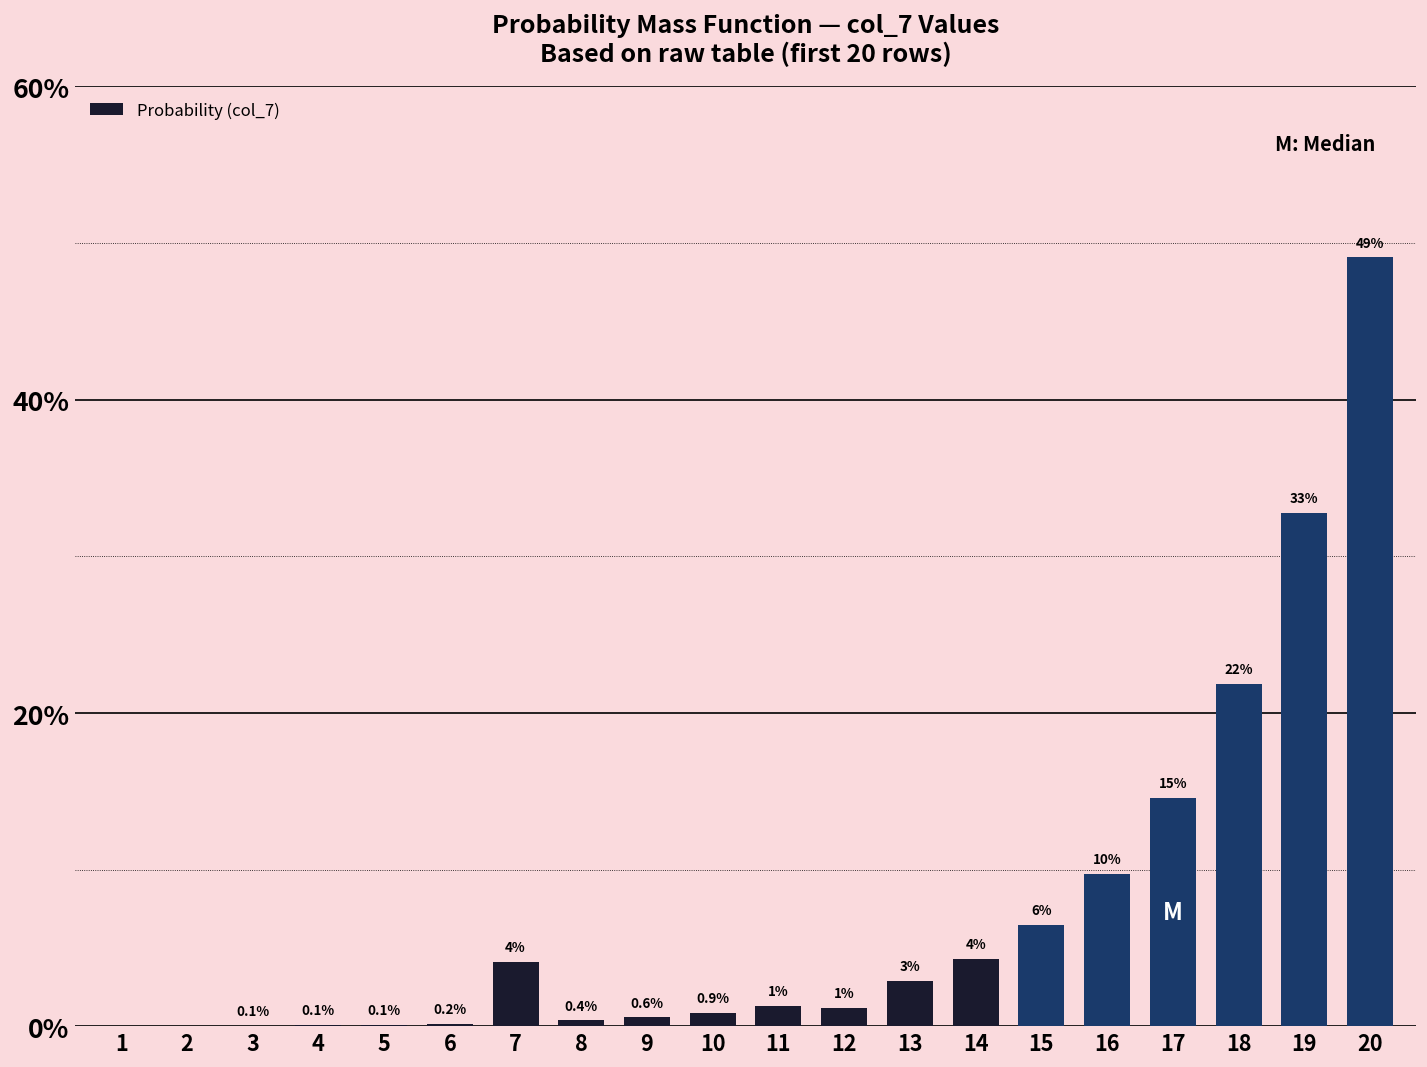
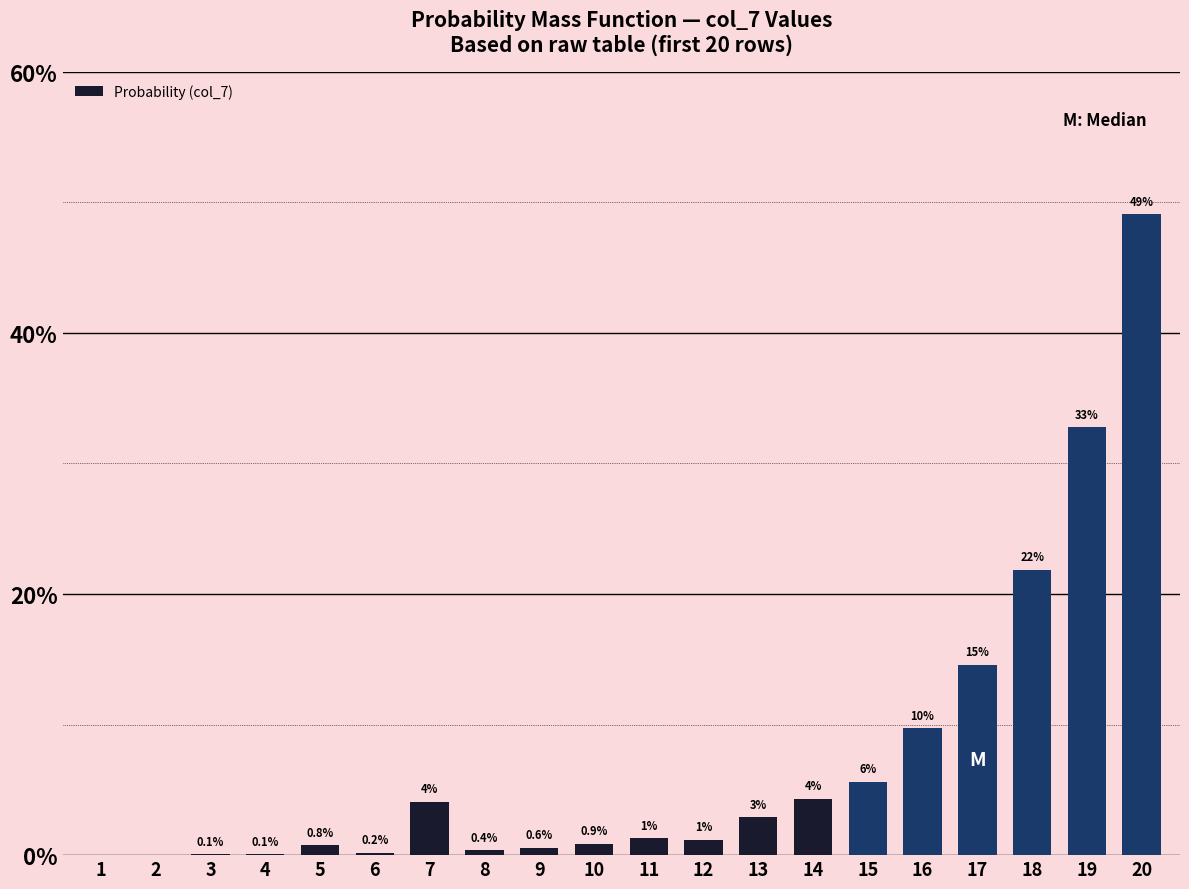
  {
    "3": "0.1%",
    "4": "0.1%",
-   "5": "0.1%",
+   "5": "0.8%",
    "6": "0.2%",
    "7": "4%",
    "8": "0.4%",
    "9": "0.6%",
    "10": "0.9%",
    "11": "1%",
    "12": "1%",
    "13": "3%",
    "14": "4%",
-   "15": "6.5%",
+   "15": "5.6%",
    "16": "10%",
    "17": "15%",
    "18": "22%",
    "19": "33%",
    "20": "49%"
  }
